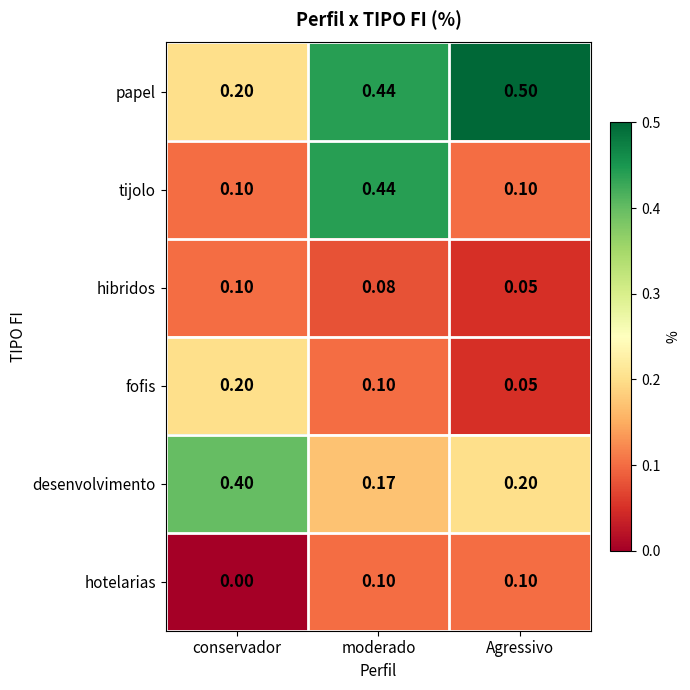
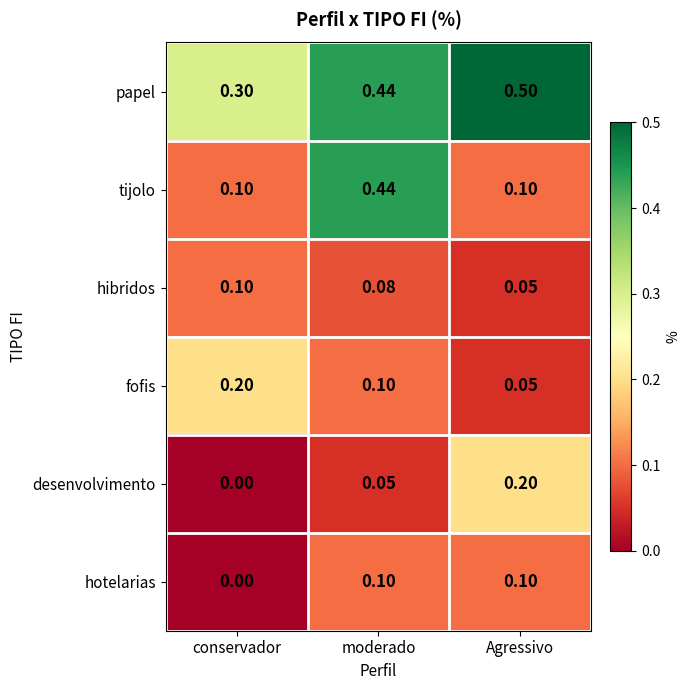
  {
    "papel": {
-     "conservador": 0.20,
+     "conservador": 0.30,
      "moderado": 0.44,
      "Agressivo": 0.50
    },
    "tijolo": {
      "conservador": 0.10,
      "moderado": 0.44,
      "Agressivo": 0.10
    },
    "hibridos": {
      "conservador": 0.10,
      "moderado": 0.08,
      "Agressivo": 0.05
    },
    "fofis": {
      "conservador": 0.20,
      "moderado": 0.10,
      "Agressivo": 0.05
    },
    "desenvolvimento": {
-     "conservador": 0.40,
-     "moderado": 0.17,
+     "conservador": 0.00,
+     "moderado": 0.05,
      "Agressivo": 0.20
    },
    "hotelarias": {
      "conservador": 0.00,
      "moderado": 0.10,
      "Agressivo": 0.10
    }
  }
